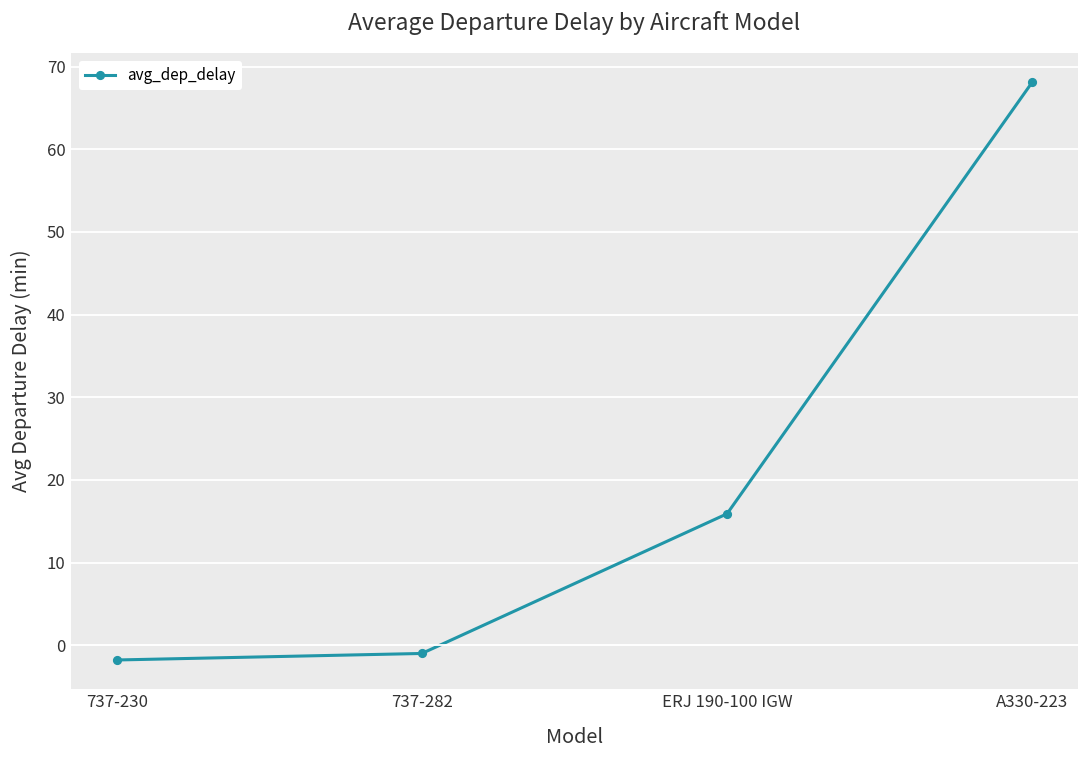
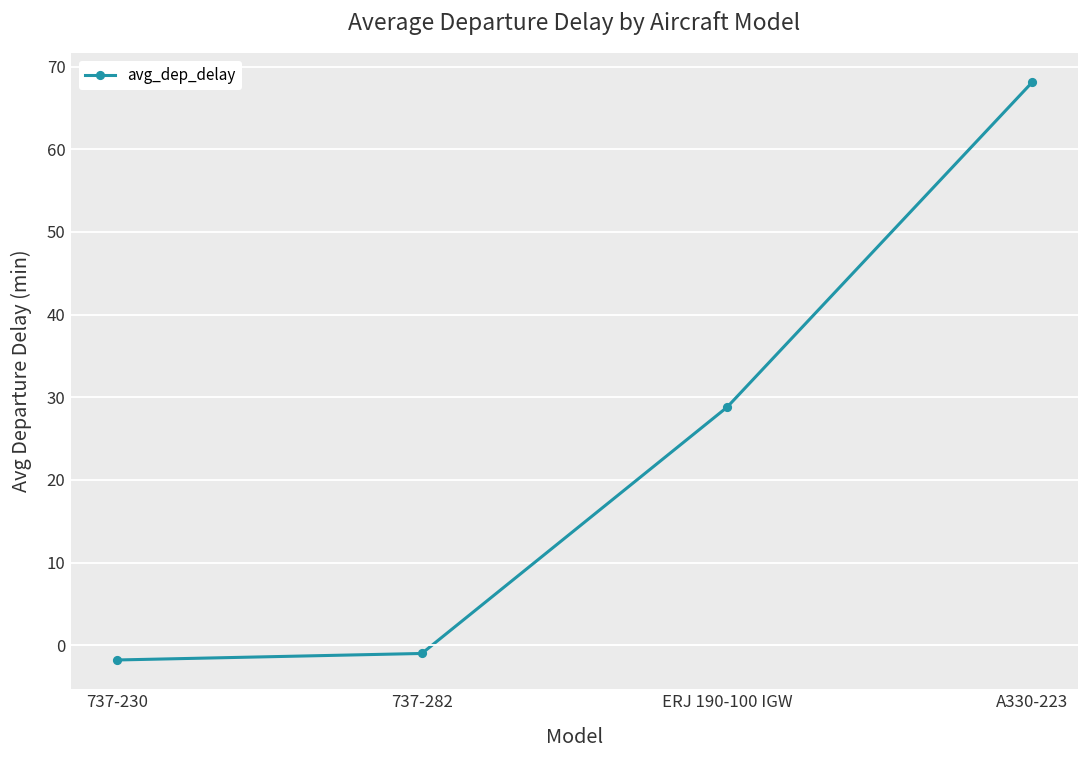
  {
    "737-230": -2,
    "737-282": -1,
-   "ERJ 190-100 IGW": 16,
+   "ERJ 190-100 IGW": 29,
    "A330-223": 68
  }
